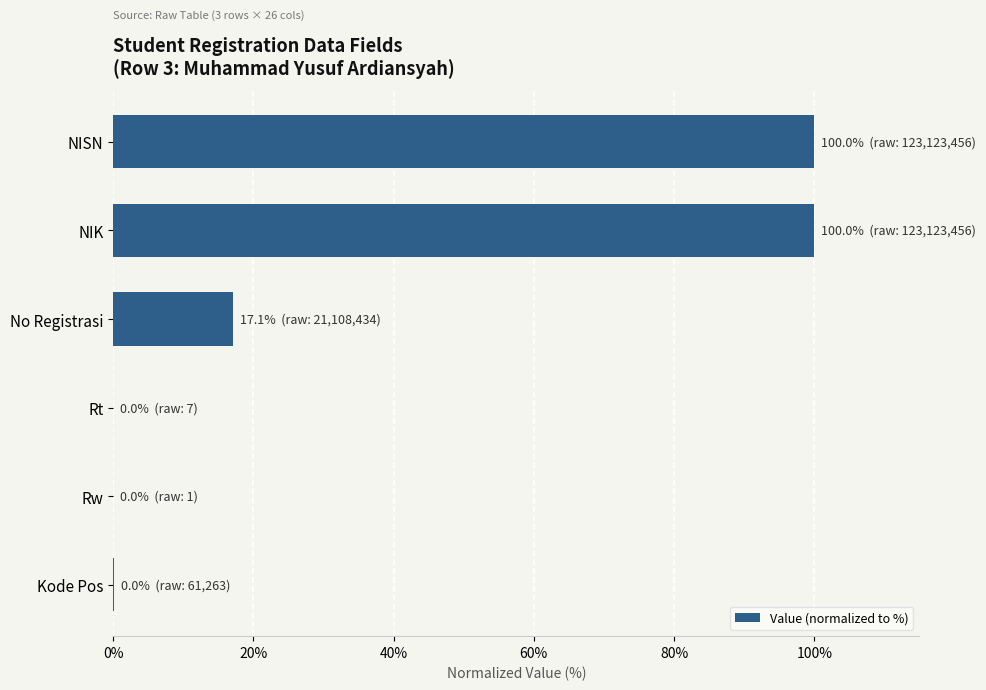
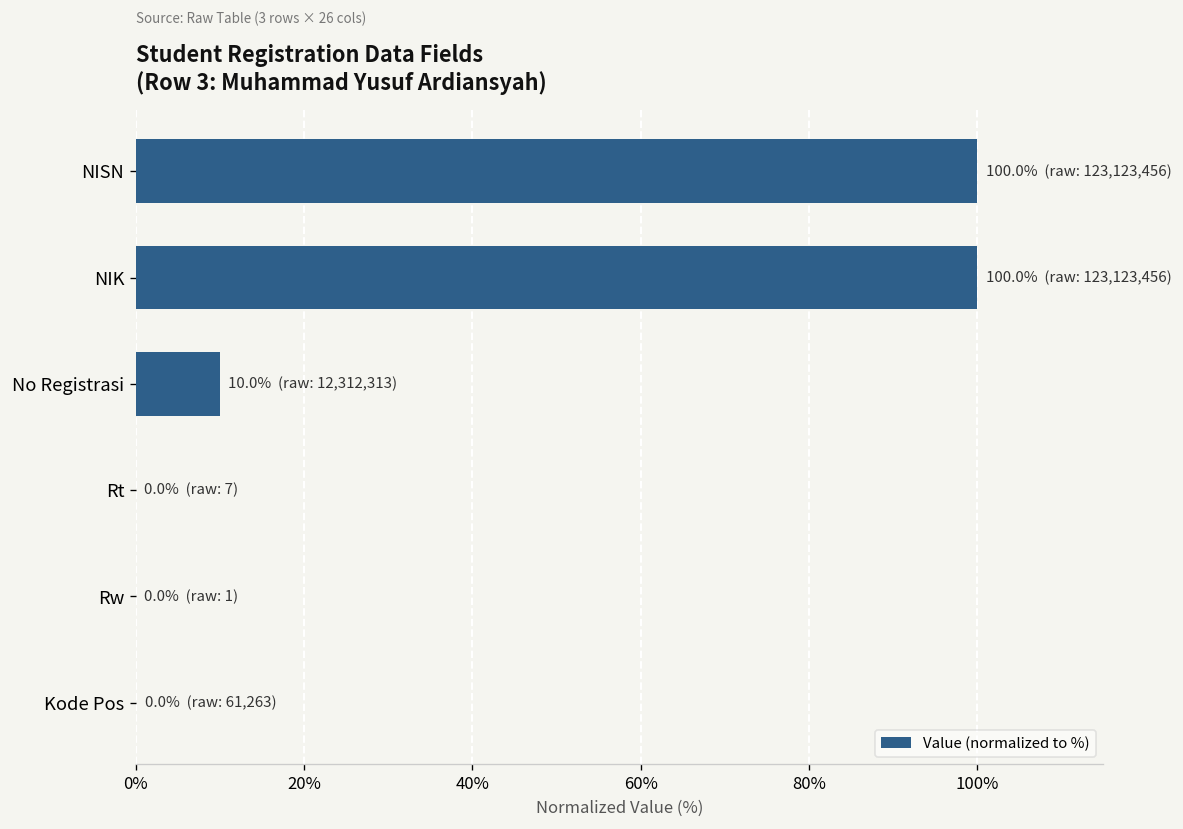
  {
    "NISN": "100.0%",
    "NIK": "100.0%",
-   "No Registrasi": "17.1% (raw: 21,108,434)",
+   "No Registrasi": "10.0% (raw: 12,312,313)",
    "Rt": "0.0%",
    "Rw": "0.0%",
    "Kode Pos": "0.0%"
  }
